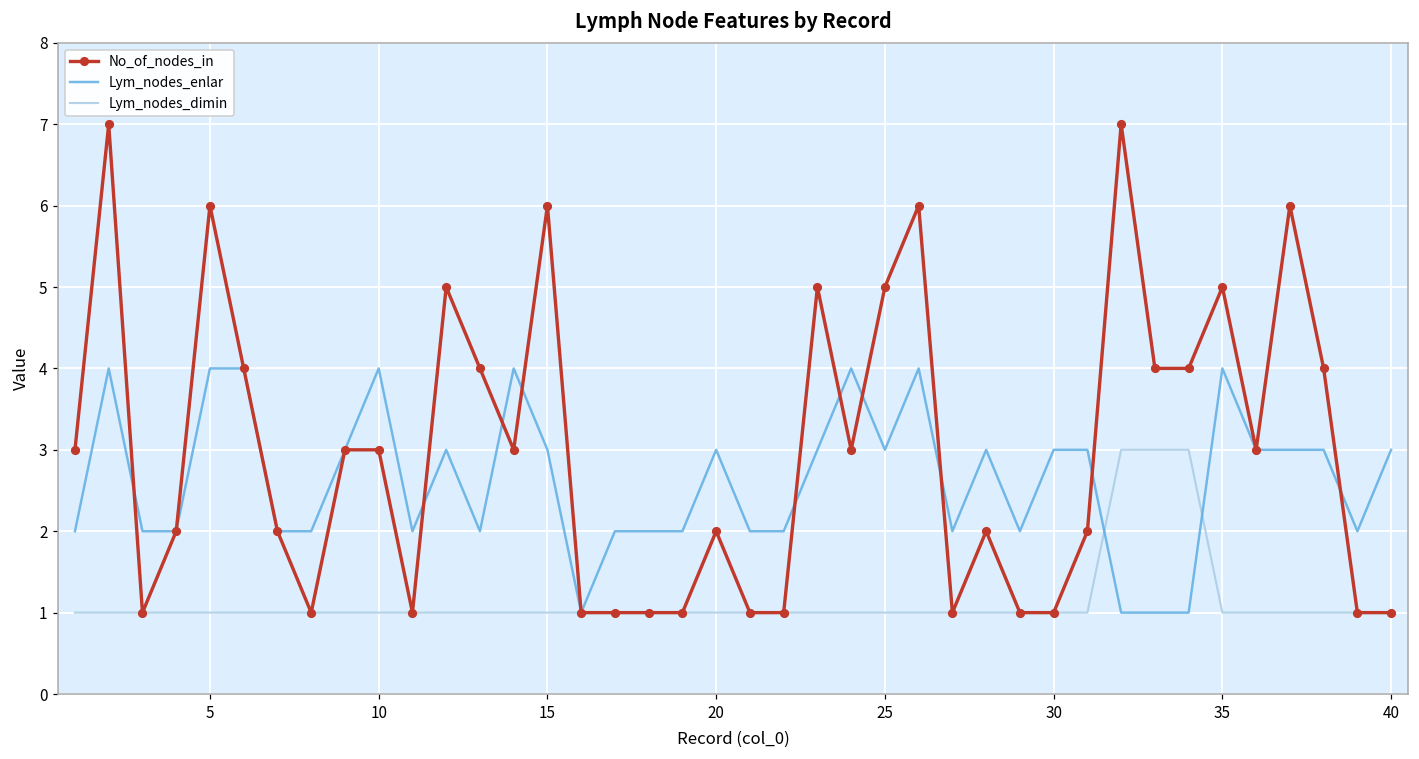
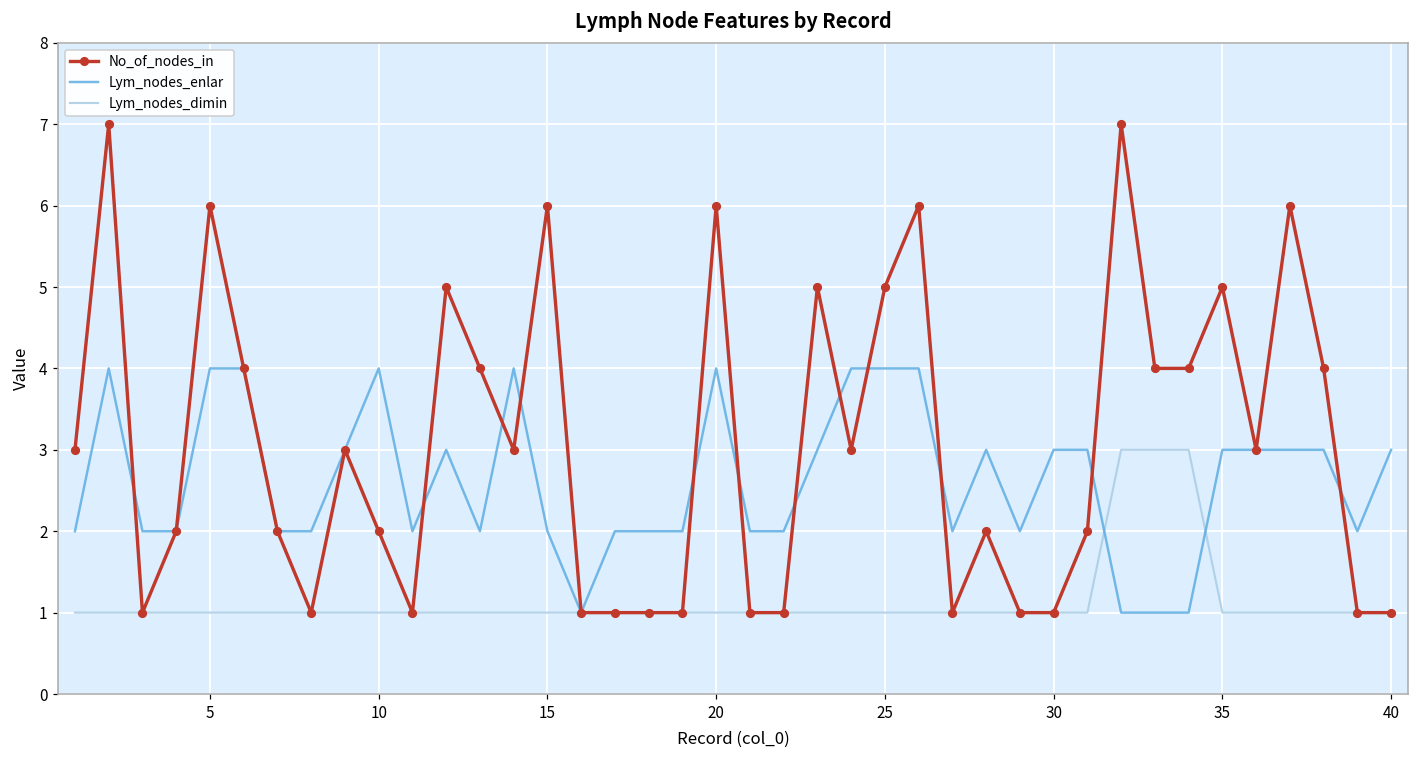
  {
    "No_of_nodes_in": {
      "5": 6,
-     "10": 3,
+     "10": 2,
      "15": 6,
-     "20": 2,
+     "20": 6,
      "25": 5,
      "35": 5
    },
    "Lym_nodes_enlar": {
      "5": 4,
      "10": 4,
-     "15": 3,
-     "20": 3,
-     "25": 3,
+     "15": 2,
+     "20": 4,
+     "25": 4,
      "30": 3,
-     "35": 4,
+     "35": 3,
      "40": 3
    },
    "Lym_nodes_dimin": {
      "5": 1,
      "10": 1,
      "15": 1,
      "20": 1,
      "25": 1,
      "35": 1
    }
  }
